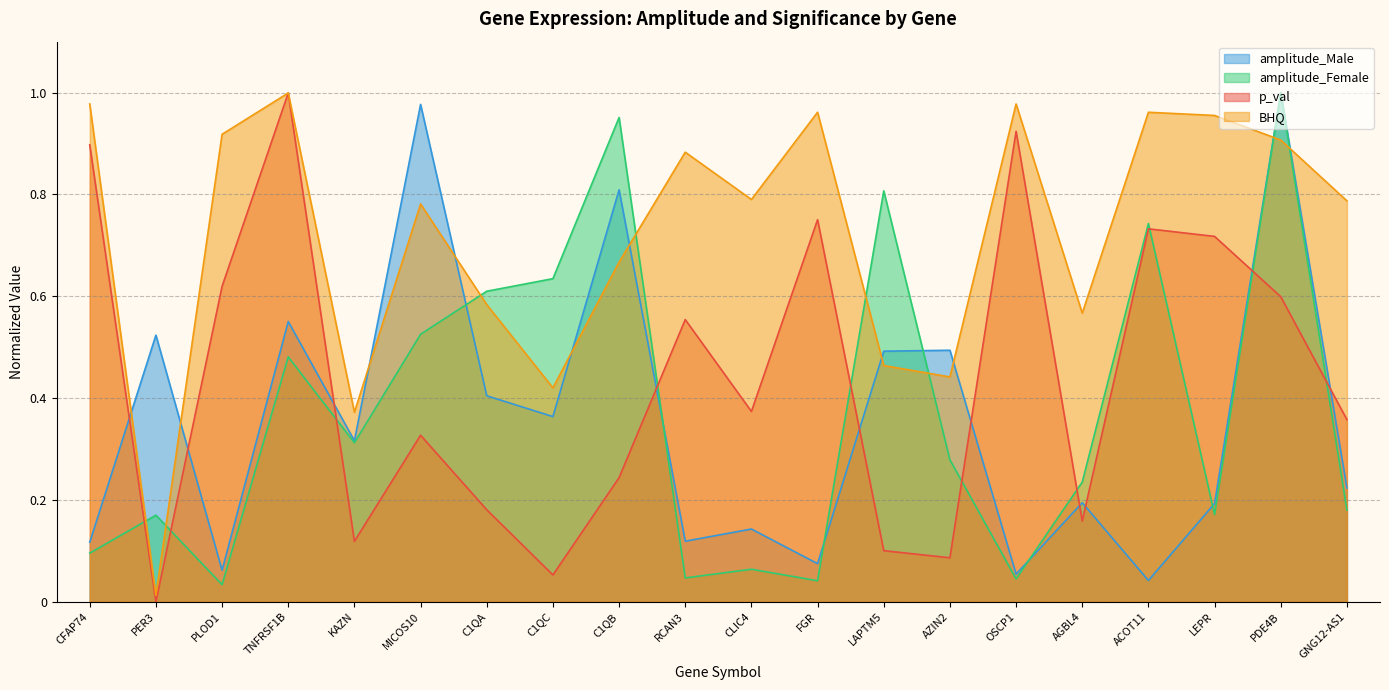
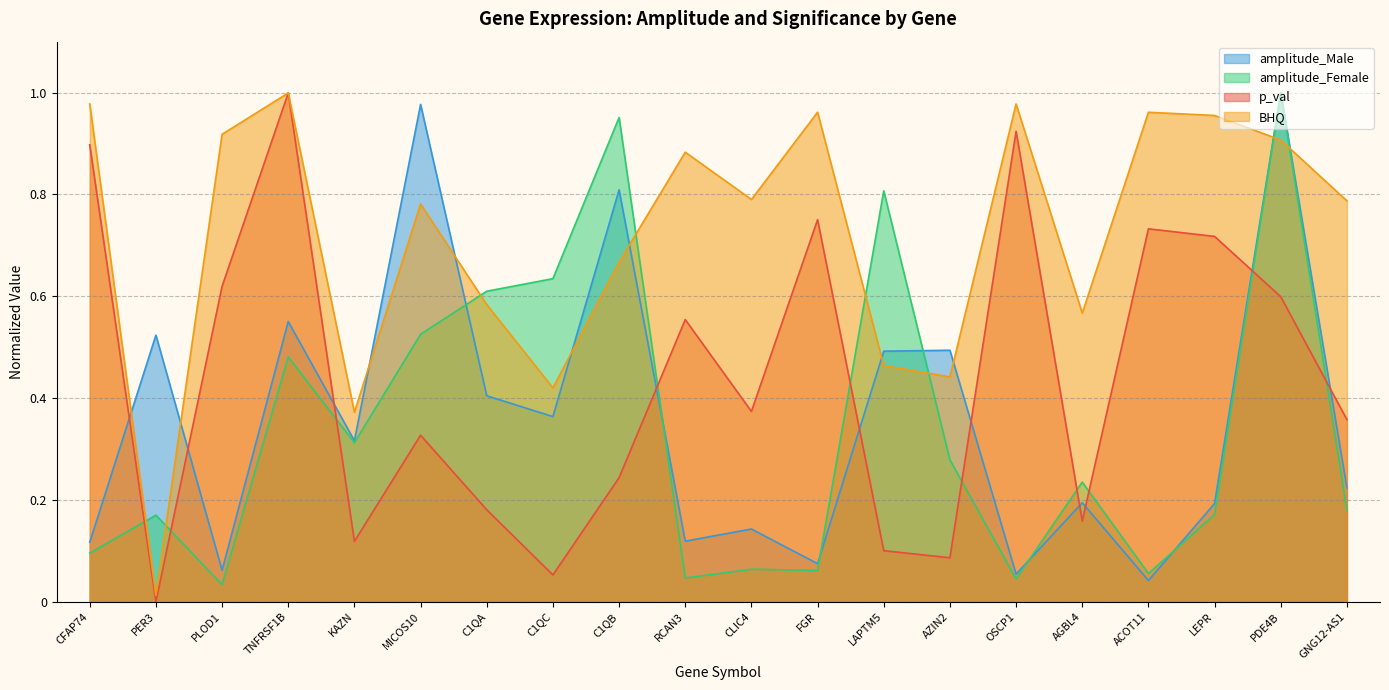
  {
    "amplitude_Male": {
      "CFAP74": 0.12,
      "PER3": 0.52,
      "PLOD1": 0.06,
      "TNFRSF1B": 0.55,
      "MICOS10": 0.98,
      "C1QA": 0.40,
      "C1QC": 0.36,
      "C1QB": 0.81,
      "RCAN3": 0.12,
      "CLIC4": 0.14,
      "FGR": 0.07,
      "LAPTM5": 0.49,
      "AZIN2": 0.49,
      "OSCP1": 0.05,
      "AGBL4": 0.19,
      "ACOT11": 0.04,
      "LEPR": 0.19,
      "GNG12-AS1": 0.22
    },
    "amplitude_Female": {
      "CFAP74": 0.10,
      "PER3": 0.17,
      "PLOD1": 0.03,
      "TNFRSF1B": 0.48,
      "MICOS10": 0.53,
      "C1QA": 0.61,
      "C1QC": 0.63,
      "C1QB": 0.95,
      "RCAN3": 0.05,
      "CLIC4": 0.06,
-     "FGR": 0.04,
+     "FGR": 0.06,
      "LAPTM5": 0.81,
      "AZIN2": 0.28,
      "OSCP1": 0.04,
      "AGBL4": 0.24,
-     "ACOT11": 0.74,
+     "ACOT11": 0.06,
      "LEPR": 0.17,
      "GNG12-AS1": 0.18
    },
    "p_val": {
      "CFAP74": 0.90,
      "PER3": 0.00,
      "PLOD1": 0.62,
      "KAZN": 0.12,
      "MICOS10": 0.33,
      "C1QA": 0.18,
      "C1QC": 0.05,
      "C1QB": 0.24,
      "RCAN3": 0.55,
      "CLIC4": 0.37,
      "FGR": 0.75,
      "LAPTM5": 0.10,
      "AZIN2": 0.09,
      "OSCP1": 0.92,
      "AGBL4": 0.16,
      "ACOT11": 0.73,
      "LEPR": 0.72,
      "PDE4B": 0.60,
      "GNG12-AS1": 0.36
    },
    "BHQ": {
      "CFAP74": 0.98,
      "PER3": 0.01,
      "PLOD1": 0.92,
      "KAZN": 0.37,
      "MICOS10": 0.78,
      "C1QA": 0.58,
      "C1QC": 0.42,
      "C1QB": 0.67,
      "RCAN3": 0.88,
      "CLIC4": 0.79,
      "FGR": 0.96,
      "LAPTM5": 0.46,
      "AZIN2": 0.44,
      "OSCP1": 0.98,
      "AGBL4": 0.57,
      "ACOT11": 0.96,
      "LEPR": 0.96,
      "PDE4B": 0.91,
      "GNG12-AS1": 0.79
    }
  }
